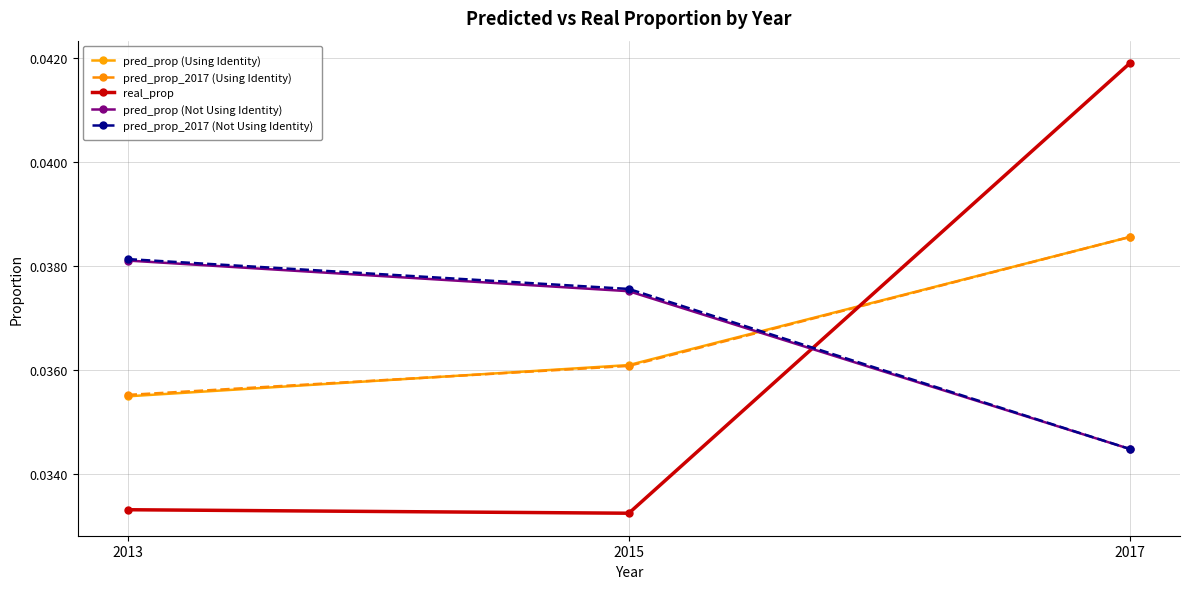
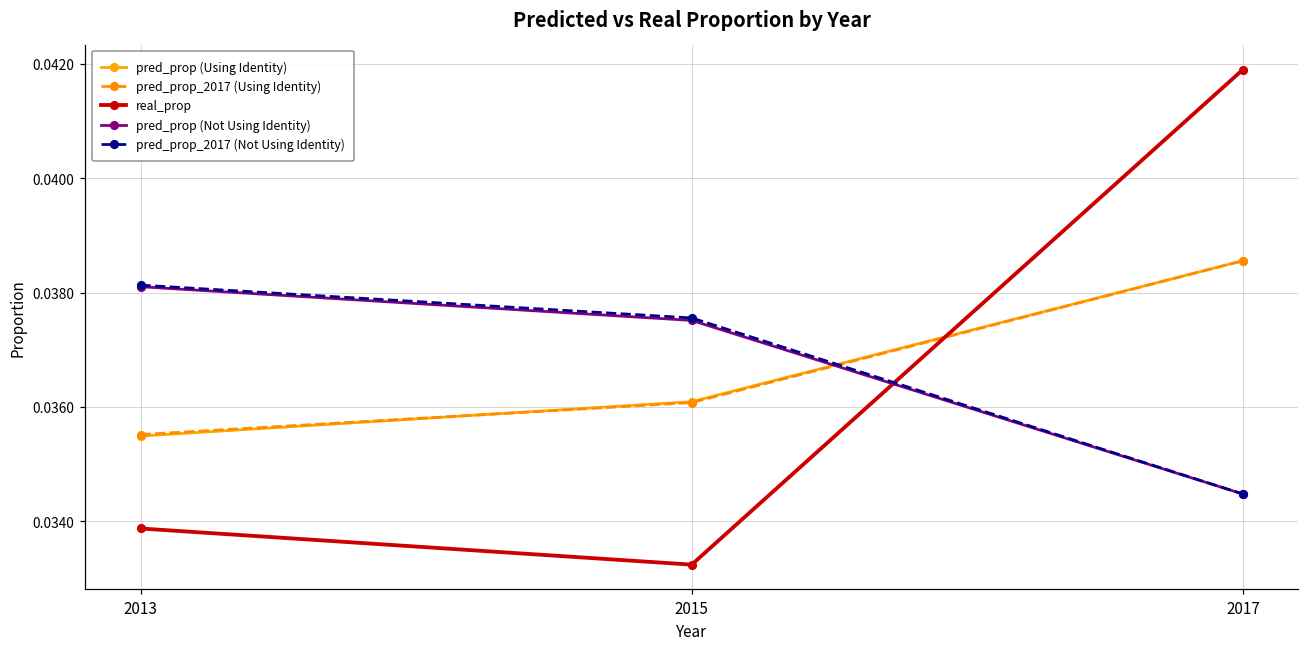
  {
    "real_prop": {
-     "2013": 0.0333,
+     "2013": 0.0339,
      "2015": 0.0332,
      "2017": 0.0419
    }
  }
